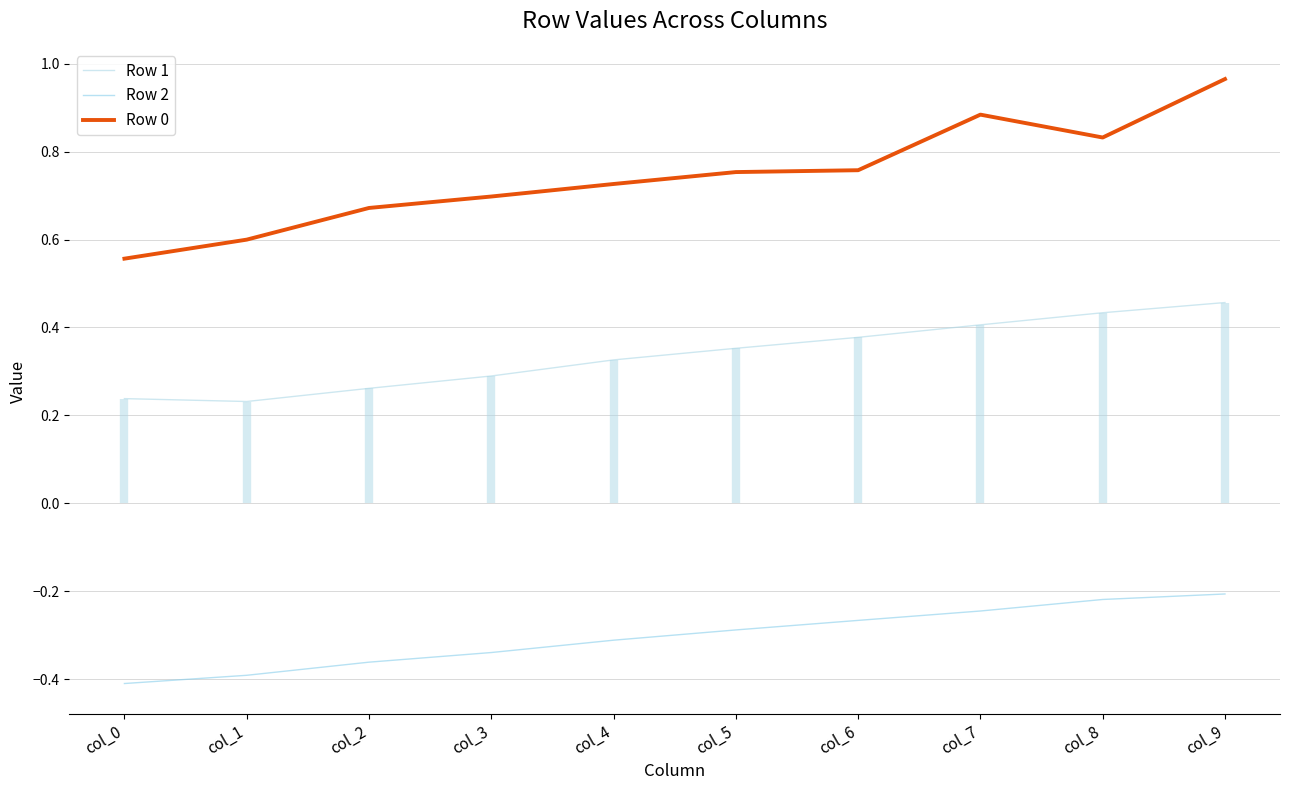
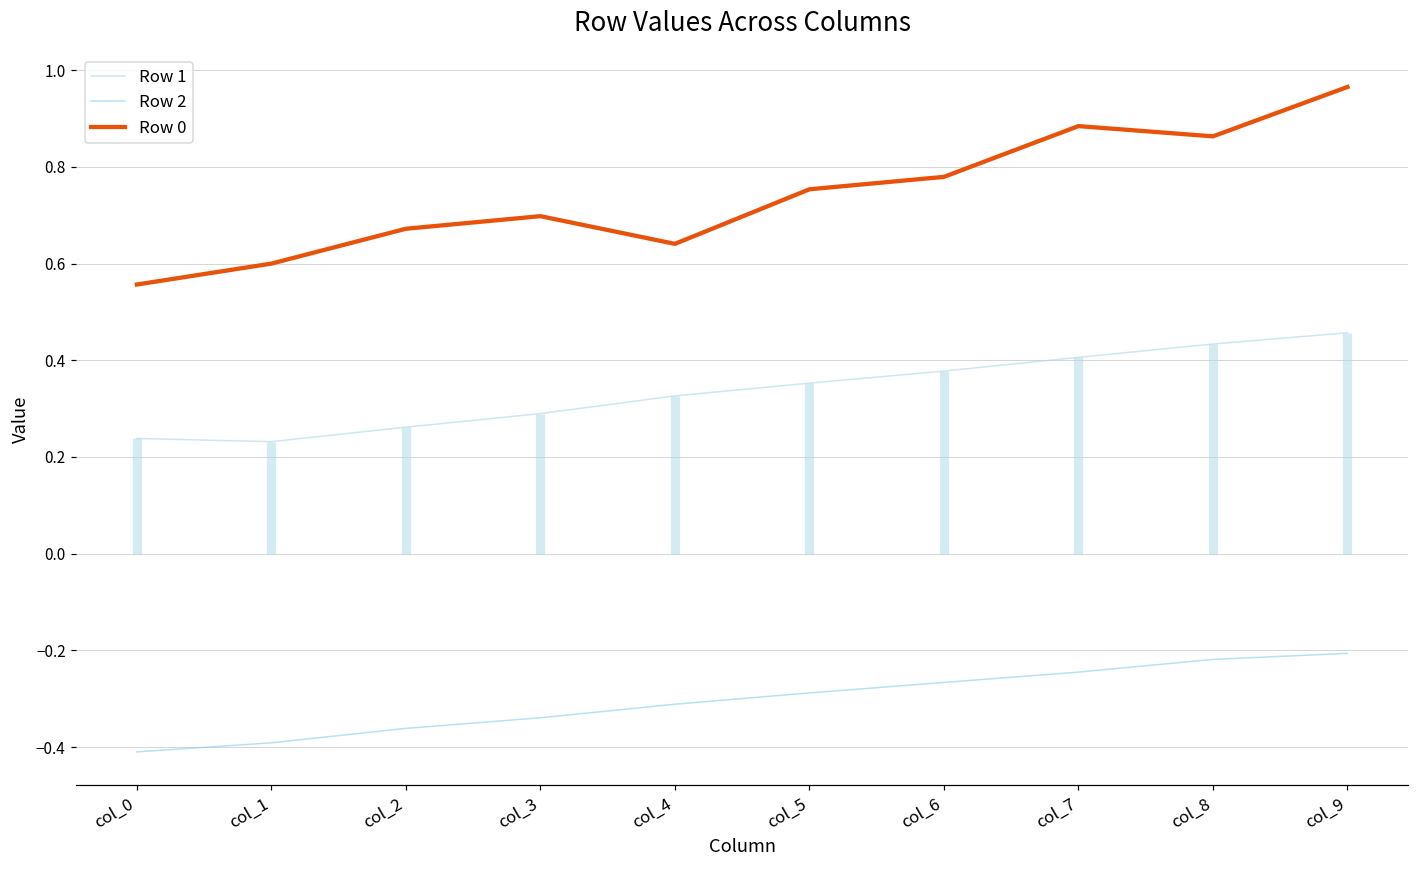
  {
    "Row 0": {
      "col_0": 0.56,
      "col_1": 0.60,
      "col_2": 0.67,
      "col_3": 0.70,
-     "col_4": 0.73,
+     "col_4": 0.64,
      "col_5": 0.75,
-     "col_6": 0.76,
+     "col_6": 0.78,
      "col_7": 0.88,
-     "col_8": 0.83,
+     "col_8": 0.86,
      "col_9": 0.97
    }
  }
